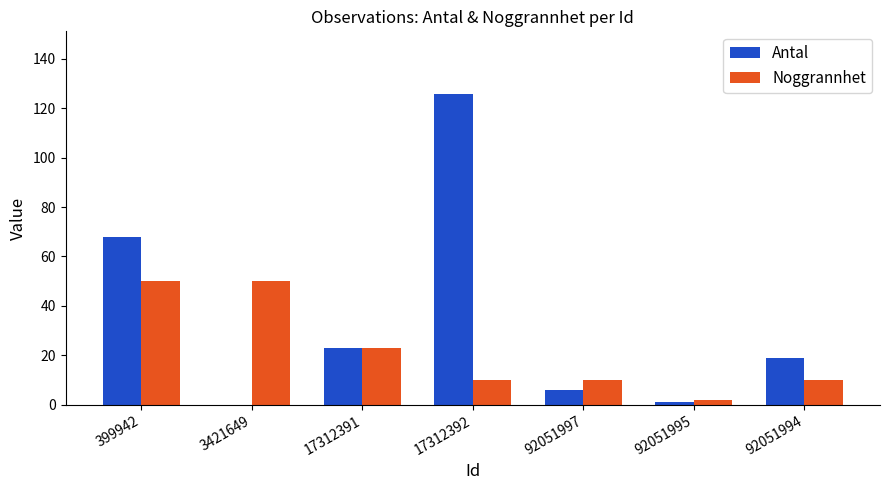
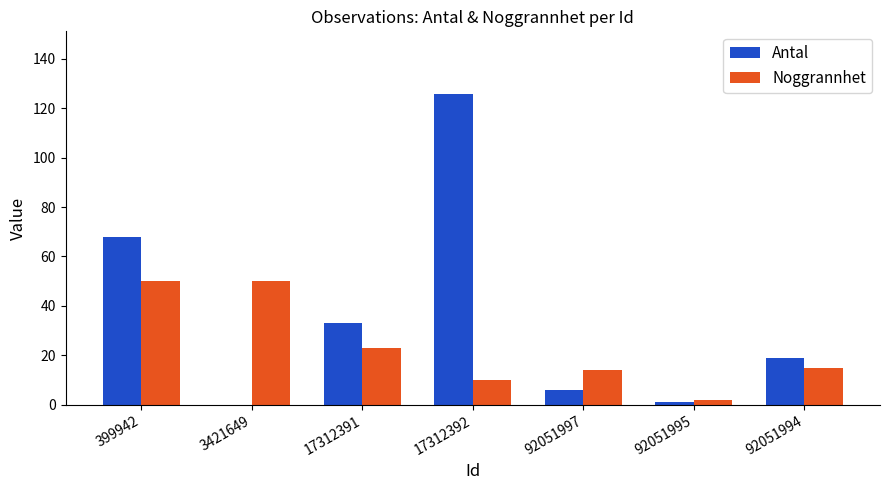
  {
    "Antal": {
      "399942": 68,
      "3421649": 0,
-     "17312391": 23,
+     "17312391": 33,
      "17312392": 126,
      "92051997": 6,
      "92051994": 19
    },
    "Noggrannhet": {
      "399942": 50,
      "3421649": 50,
      "17312391": 23,
      "17312392": 10,
-     "92051997": 10,
+     "92051997": 14,
      "92051995": 2,
-     "92051994": 10
+     "92051994": 15
    }
  }
